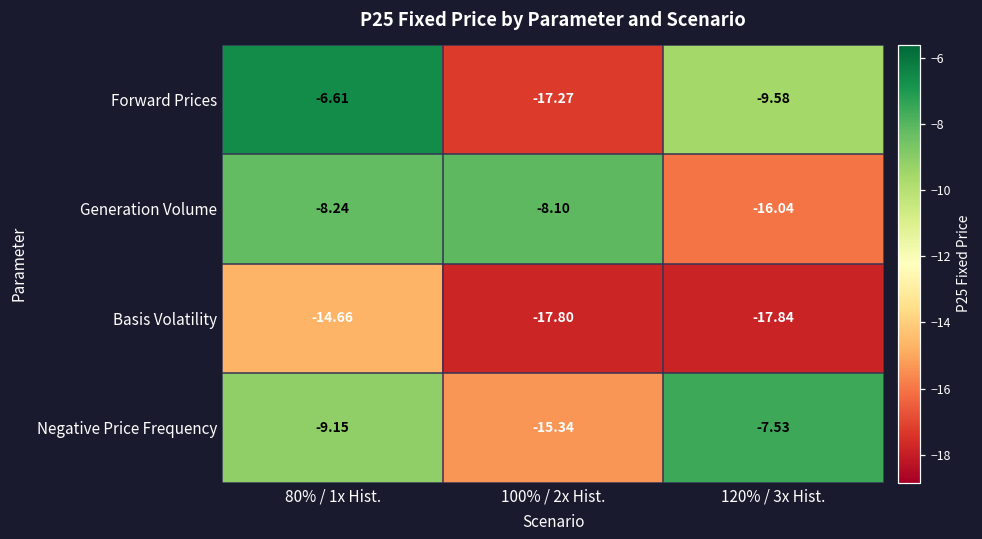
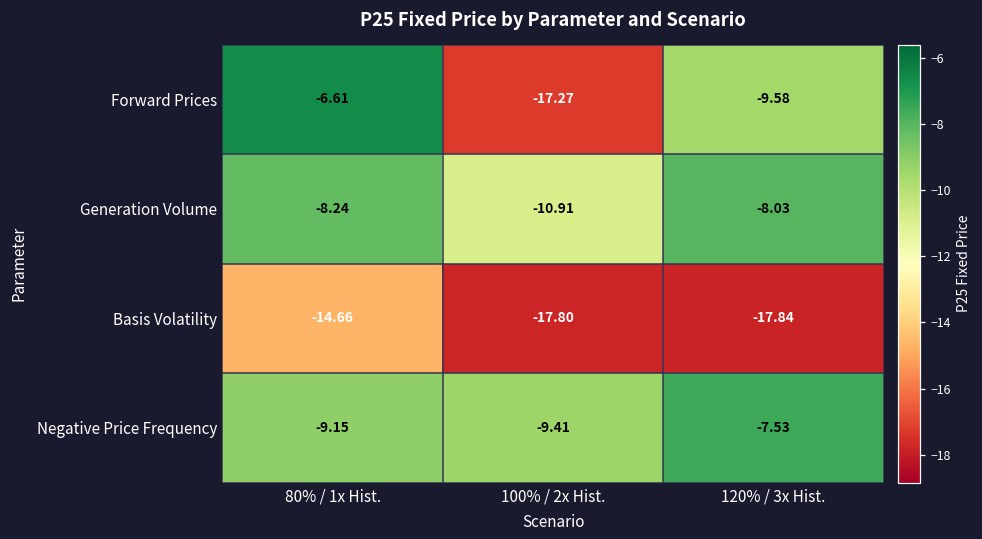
  {
    "Forward Prices": {
      "80% / 1x Hist.": -6.61,
      "100% / 2x Hist.": -17.27,
      "120% / 3x Hist.": -9.58
    },
    "Generation Volume": {
      "80% / 1x Hist.": -8.24,
-     "100% / 2x Hist.": -8.10,
-     "120% / 3x Hist.": -16.04
+     "100% / 2x Hist.": -10.91,
+     "120% / 3x Hist.": -8.03
    },
    "Basis Volatility": {
      "80% / 1x Hist.": -14.66,
      "100% / 2x Hist.": -17.80,
      "120% / 3x Hist.": -17.84
    },
    "Negative Price Frequency": {
      "80% / 1x Hist.": -9.15,
-     "100% / 2x Hist.": -15.34,
+     "100% / 2x Hist.": -9.41,
      "120% / 3x Hist.": -7.53
    }
  }
